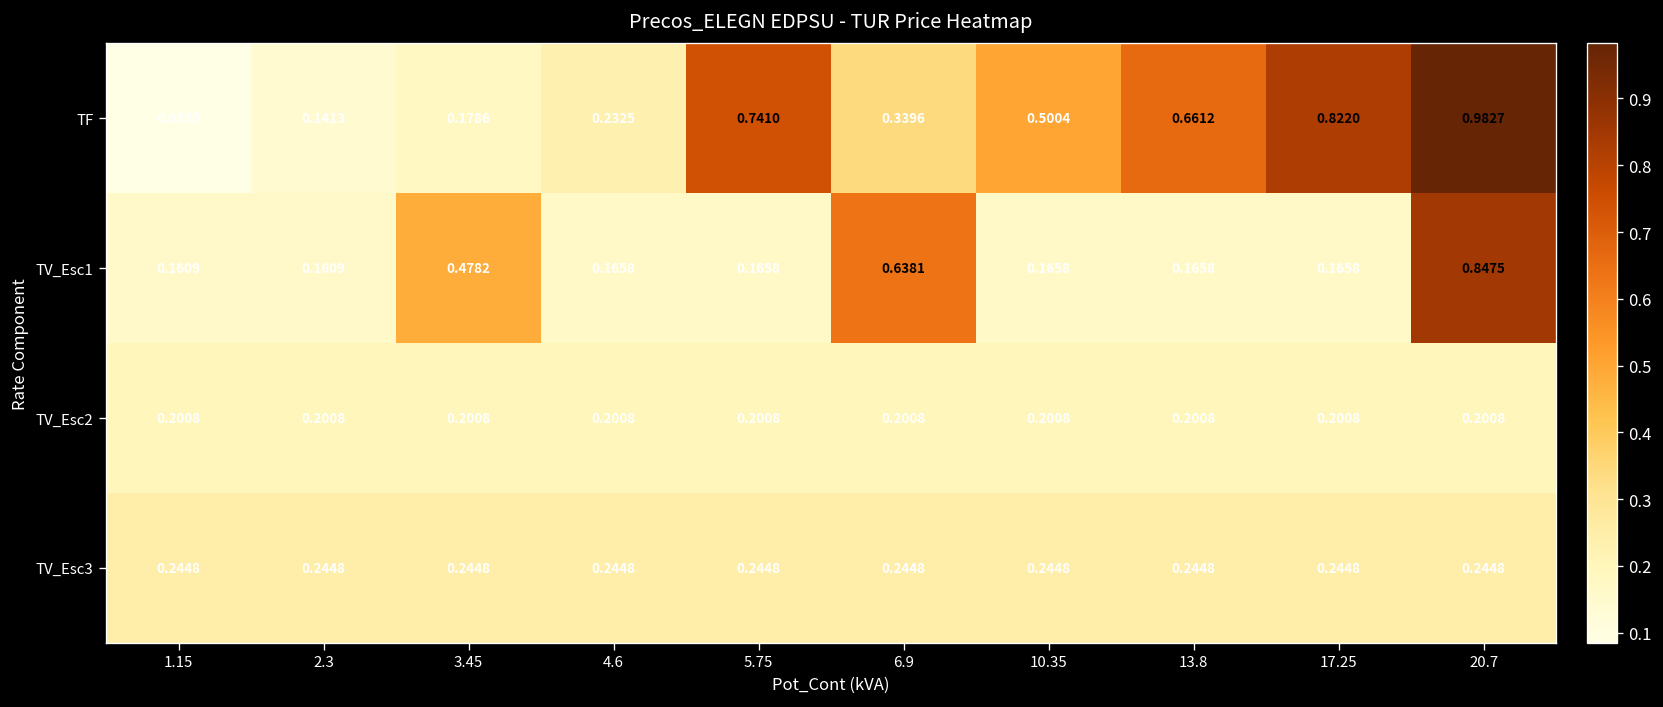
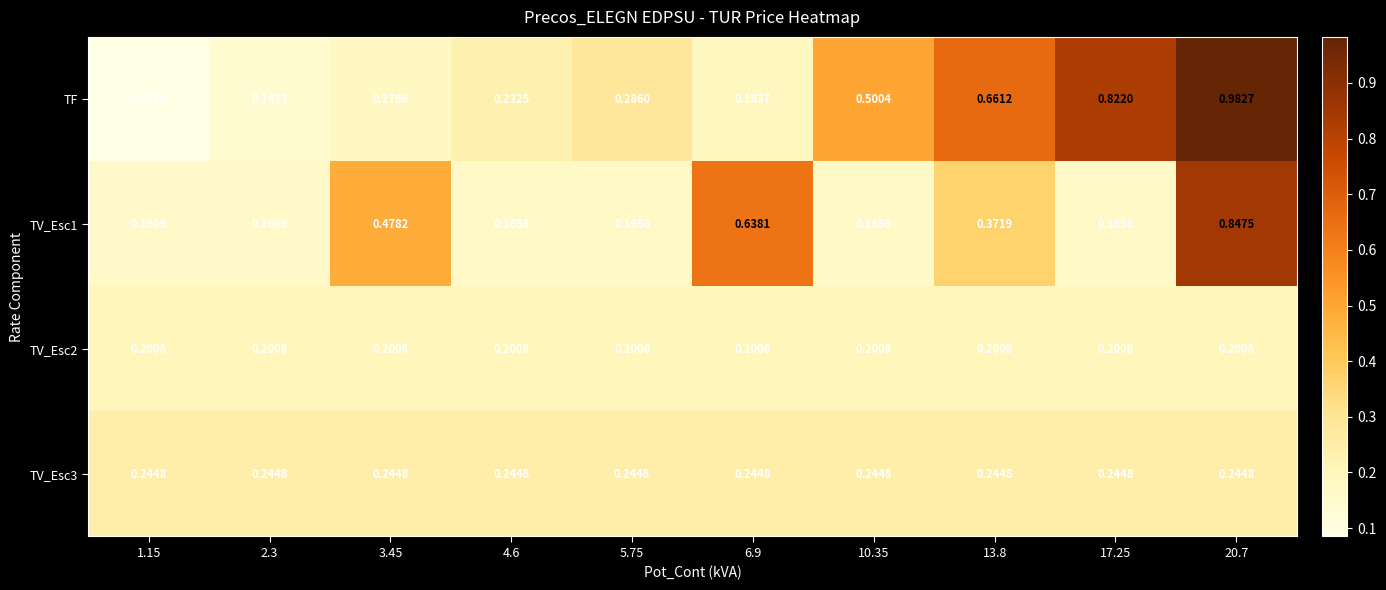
  {
    "TF": {
      "3.45": 0.1786,
      "4.6": 0.2325,
-     "5.75": 0.7410,
-     "6.9": 0.3396,
+     "5.75": 0.2860,
+     "6.9": 0.1837,
      "10.35": 0.5004,
      "13.8": 0.6612,
      "17.25": 0.8220,
      "20.7": 0.9827
    },
    "TV_Esc1": {
      "1.15": 0.1609,
      "2.3": 0.1609,
      "3.45": 0.4782,
      "4.6": 0.1658,
      "5.75": 0.1658,
      "6.9": 0.6381,
      "10.35": 0.1658,
-     "13.8": 0.1658,
+     "13.8": 0.3719,
      "17.25": 0.1658,
      "20.7": 0.8475
    },
    "TV_Esc2": {
      "1.15": 0.2008,
      "2.3": 0.2008,
      "3.45": 0.2008,
      "4.6": 0.2008,
      "5.75": 0.2008,
      "6.9": 0.2008,
      "10.35": 0.2008,
      "13.8": 0.2008,
      "17.25": 0.2008,
      "20.7": 0.2008
    },
    "TV_Esc3": {
      "1.15": 0.2448,
      "2.3": 0.2448,
      "3.45": 0.2448,
      "4.6": 0.2448,
      "5.75": 0.2448,
      "6.9": 0.2448,
      "10.35": 0.2448,
      "13.8": 0.2448,
      "17.25": 0.2448,
      "20.7": 0.2448
    }
  }
